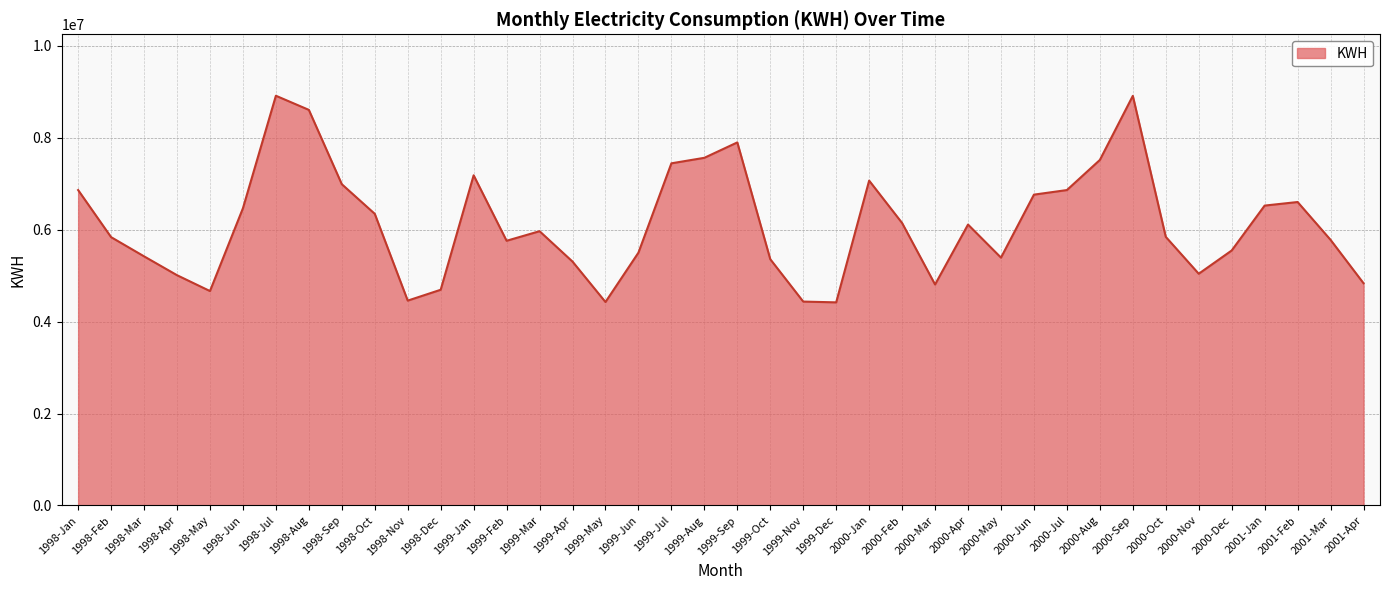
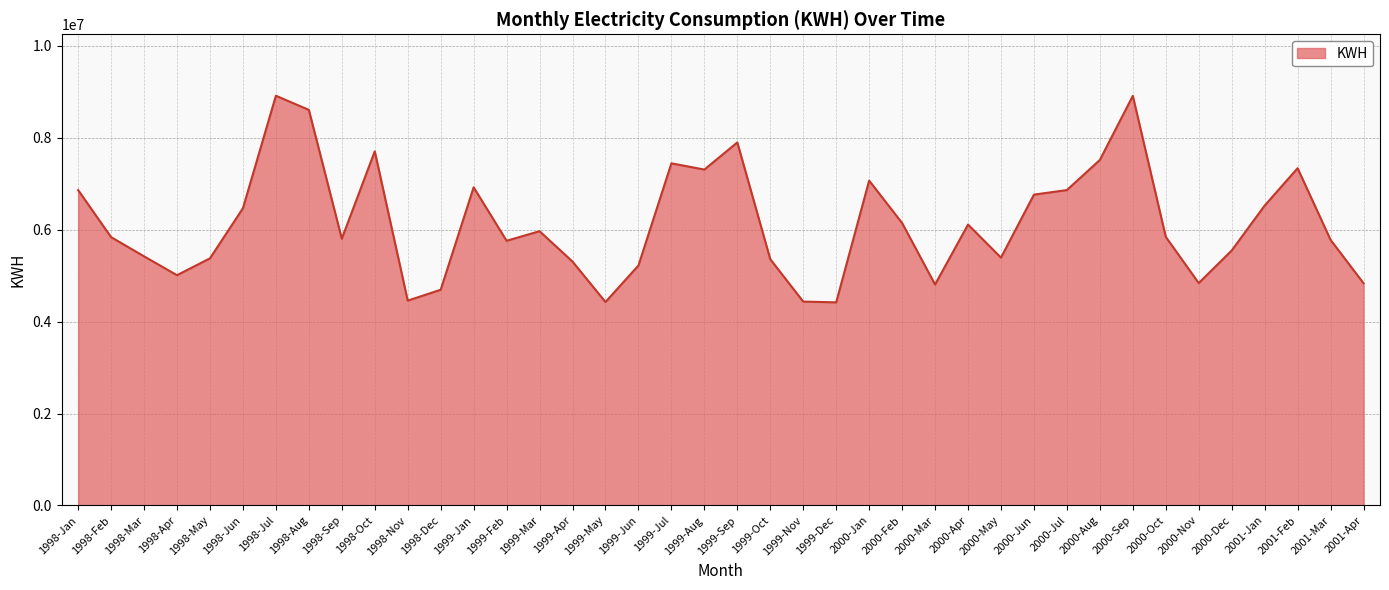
  {
    "1998-Jan": 6900000,
    "1998-Feb": 5800000,
    "1998-Mar": 5400000,
    "1998-Apr": 5000000,
-   "1998-May": 4700000,
+   "1998-May": 5400000,
    "1998-Jun": 6500000,
    "1998-Jul": 8900000,
    "1998-Aug": 8600000,
-   "1998-Sep": 7000000,
-   "1998-Oct": 6300000,
+   "1998-Sep": 5800000,
+   "1998-Oct": 7700000,
    "1998-Nov": 4500000,
    "1998-Dec": 4700000,
-   "1999-Jan": 7200000,
+   "1999-Jan": 6900000,
    "1999-Feb": 5800000,
    "1999-Mar": 6000000,
    "1999-Apr": 5300000,
    "1999-May": 4400000,
-   "1999-Jun": 5500000,
+   "1999-Jun": 5200000,
    "1999-Jul": 7400000,
-   "1999-Aug": 7600000,
+   "1999-Aug": 7300000,
    "1999-Sep": 7900000,
    "1999-Oct": 5400000,
    "1999-Nov": 4400000,
    "1999-Dec": 4400000,
    "2000-Jan": 7100000,
    "2000-Feb": 6100000,
    "2000-Mar": 4800000,
    "2000-Apr": 6100000,
    "2000-May": 5400000,
    "2000-Jun": 6800000,
    "2000-Jul": 6900000,
    "2000-Aug": 7500000,
    "2000-Sep": 8900000,
    "2000-Oct": 5800000,
-   "2000-Nov": 5000000,
+   "2000-Nov": 4800000,
    "2000-Dec": 5500000,
    "2001-Jan": 6500000,
-   "2001-Feb": 6600000,
+   "2001-Feb": 7300000,
    "2001-Mar": 5800000,
    "2001-Apr": 4800000
  }
